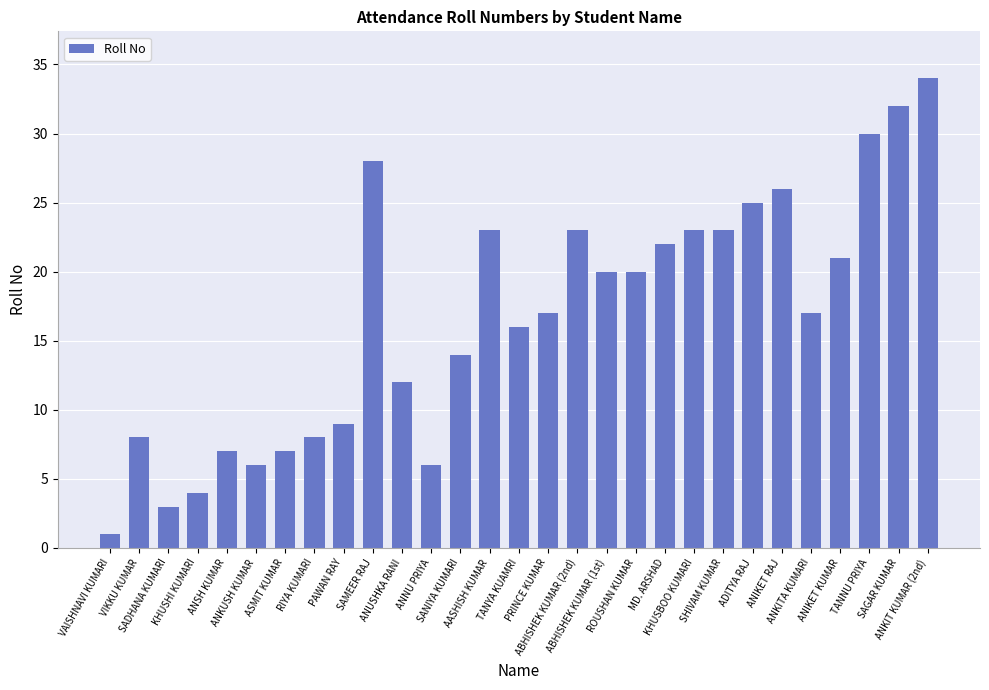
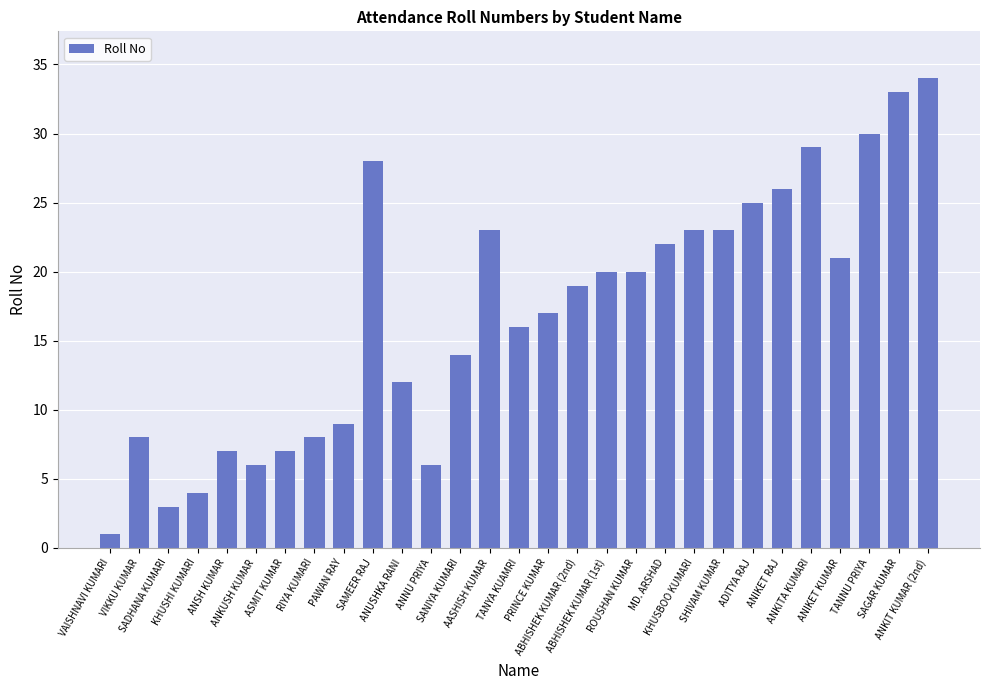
  {
    "VAISHNAVI KUMARI": 1,
    "VIKKU KUMAR": 8,
    "SADHANA KUMARI": 3,
    "KHUSHI KUMARI": 4,
    "ANSH KUMAR": 7,
    "ANKUSH KUMAR": 6,
    "ASMIT KUMAR": 7,
    "RIYA KUMARI": 8,
    "PAWAN RAY": 9,
    "SAMEER RAJ": 28,
    "ANUSHKA RANI": 12,
    "ANNU PRIYA": 6,
    "SANIYA KUMARI": 14,
    "AASHISH KUMAR": 23,
    "TANYA KUAMRI": 16,
    "PRINCE KUMAR": 17,
-   "ABHISHEK KUMAR (2nd)": 23,
+   "ABHISHEK KUMAR (2nd)": 19,
    "ABHISHEK KUMAR (1st)": 20,
    "ROUSHAN KUMAR": 20,
    "MD. ARSHAD": 22,
    "KHUSBOO KUMARI": 23,
    "SHIVAM KUMAR": 23,
    "ADITYA RAJ": 25,
    "ANIKET RAJ": 26,
-   "ANKITA KUMARI": 17,
+   "ANKITA KUMARI": 29,
    "ANIKET KUMAR": 21,
    "TANNU PRIYA": 30,
-   "SAGAR KUMAR": 32,
+   "SAGAR KUMAR": 33,
    "ANKIT KUMAR (2nd)": 34
  }
